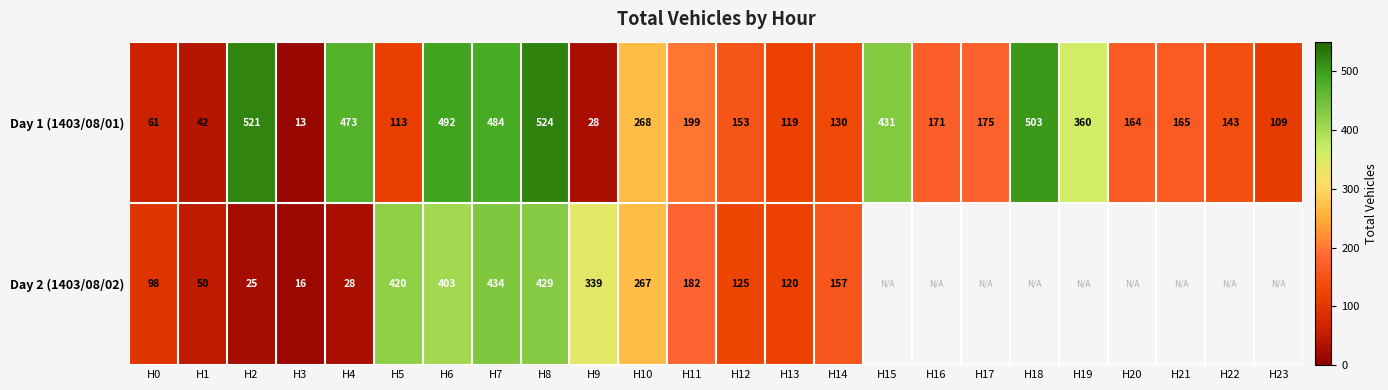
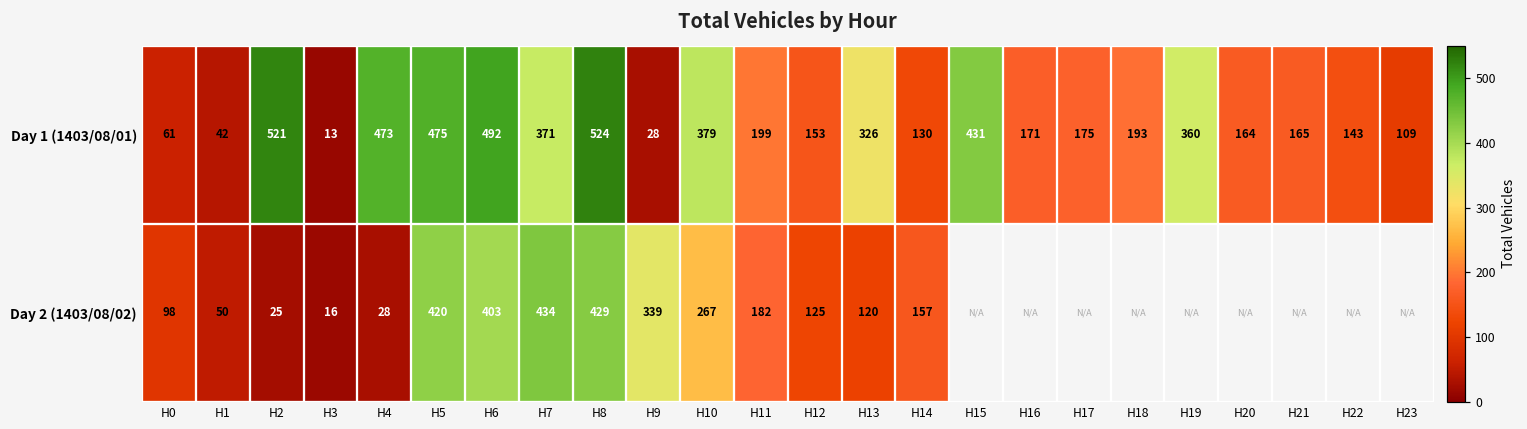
  {
    "Day 1 (1403/08/01)": {
      "H0": 61,
      "H1": 42,
      "H2": 521,
      "H3": 13,
      "H4": 473,
-     "H5": 113,
+     "H5": 475,
      "H6": 492,
-     "H7": 484,
+     "H7": 371,
      "H8": 524,
      "H9": 28,
-     "H10": 268,
+     "H10": 379,
      "H11": 199,
      "H12": 153,
-     "H13": 119,
+     "H13": 326,
      "H14": 130,
      "H15": 431,
      "H16": 171,
      "H17": 175,
-     "H18": 503,
+     "H18": 193,
      "H19": 360,
      "H20": 164,
      "H21": 165,
      "H22": 143,
      "H23": 109
    },
    "Day 2 (1403/08/02)": {
      "H0": 98,
      "H1": 50,
      "H2": 25,
      "H3": 16,
      "H4": 28,
      "H5": 420,
      "H6": 403,
      "H7": 434,
      "H8": 429,
      "H9": 339,
      "H10": 267,
      "H11": 182,
      "H12": 125,
      "H13": 120,
      "H14": 157
    }
  }
